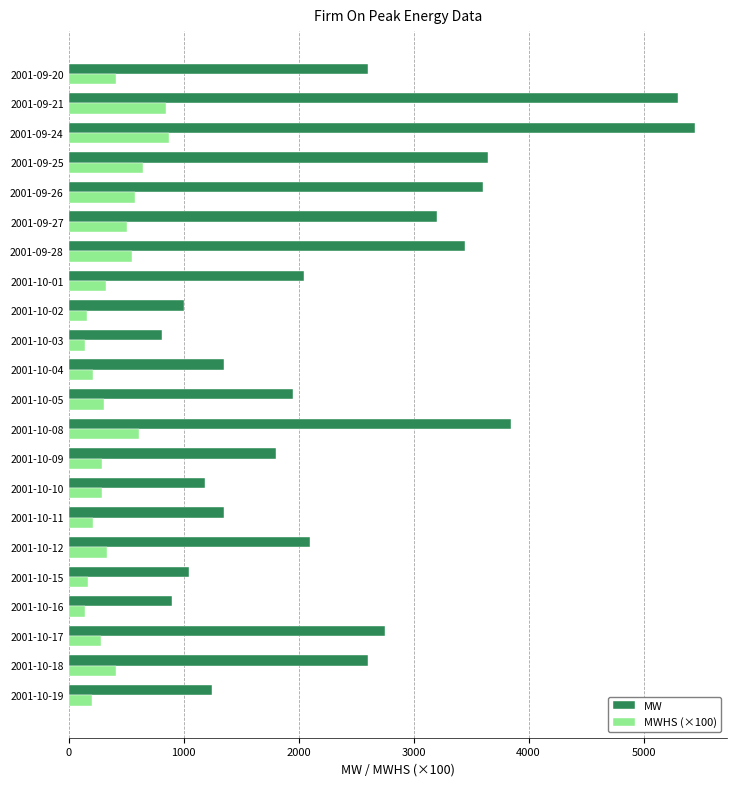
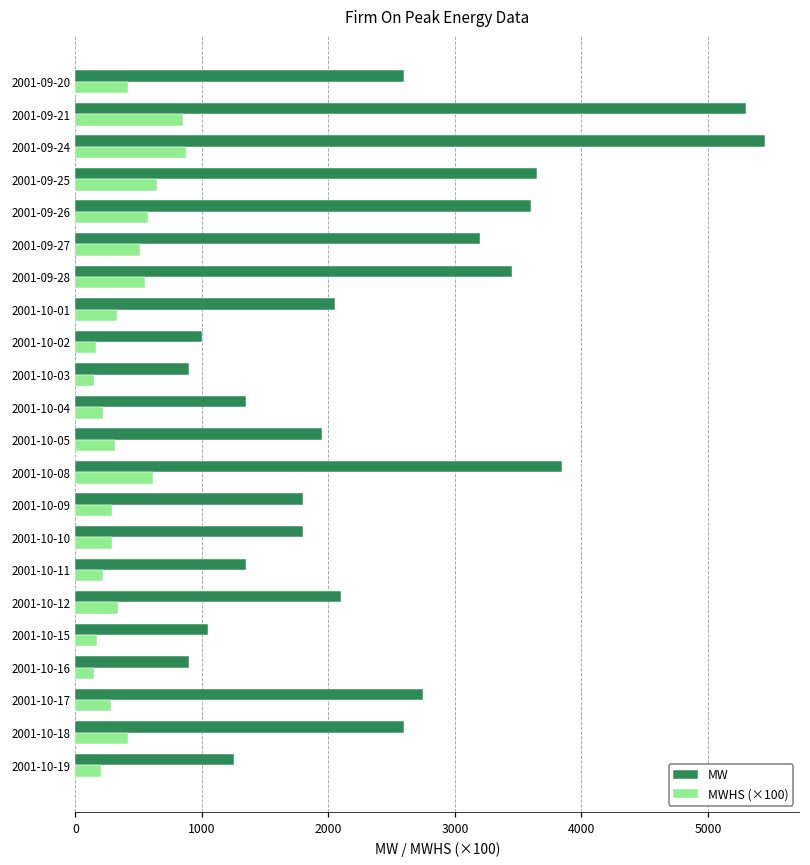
  {
    "MW": {
      "2001-09-20": 2600,
      "2001-09-21": 5300,
      "2001-09-24": 5450,
      "2001-09-25": 3650,
      "2001-09-26": 3600,
      "2001-09-27": 3200,
      "2001-09-28": 3450,
      "2001-10-01": 2050,
      "2001-10-02": 1000,
-     "2001-10-03": 820,
+     "2001-10-03": 900,
      "2001-10-04": 1350,
      "2001-10-05": 1950,
      "2001-10-08": 3850,
      "2001-10-09": 1800,
-     "2001-10-10": 1190,
+     "2001-10-10": 1800,
      "2001-10-11": 1350,
      "2001-10-12": 2100,
      "2001-10-15": 1050,
      "2001-10-16": 900,
      "2001-10-17": 2750,
      "2001-10-18": 2600,
      "2001-10-19": 1250
    },
    "MWHS (×100)": {
      "2001-09-20": 420,
      "2001-09-21": 850,
      "2001-09-24": 870,
      "2001-09-25": 640,
      "2001-09-26": 580,
      "2001-09-27": 510,
      "2001-09-28": 550,
      "2001-10-01": 330,
      "2001-10-02": 160,
      "2001-10-03": 140,
      "2001-10-04": 220,
      "2001-10-05": 310,
      "2001-10-08": 620,
      "2001-10-09": 290,
      "2001-10-10": 290,
      "2001-10-11": 220,
      "2001-10-12": 340,
      "2001-10-15": 170,
      "2001-10-16": 140,
      "2001-10-17": 280,
      "2001-10-18": 420,
      "2001-10-19": 200
    }
  }
